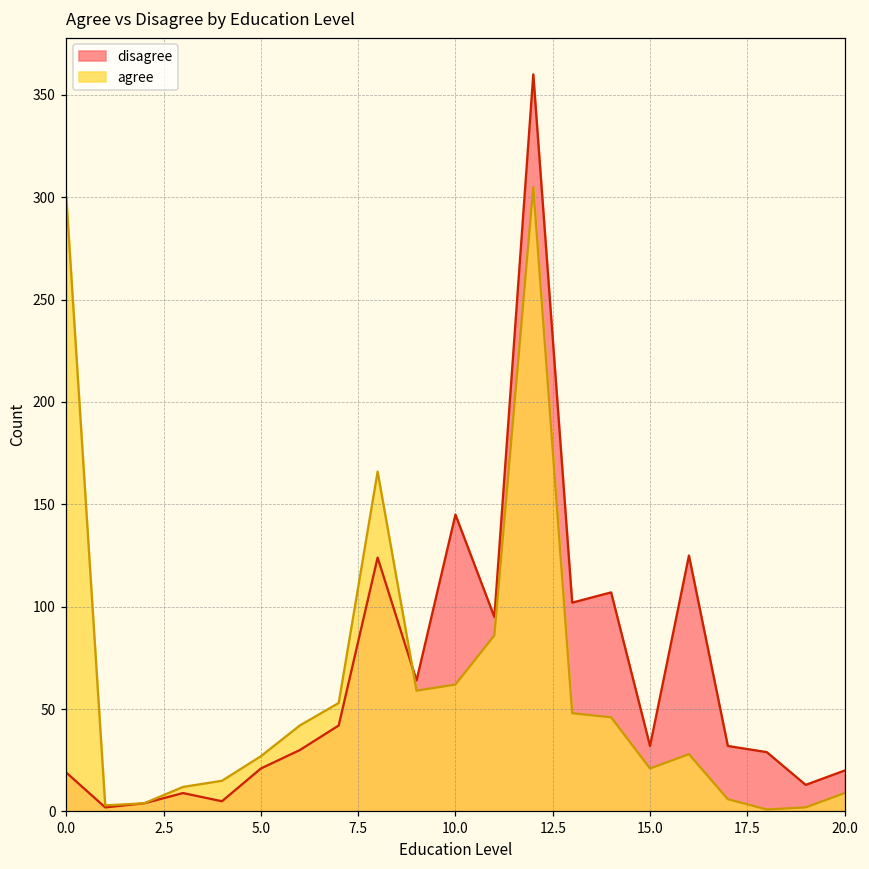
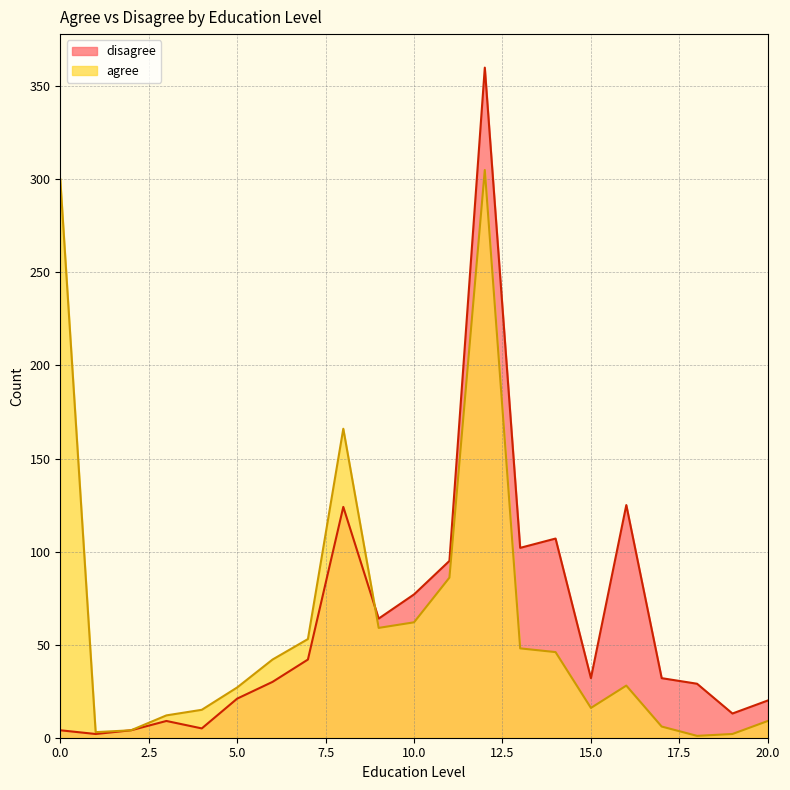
  {
    "disagree": {
-     "0.0": 19,
+     "0.0": 4,
      "5.0": 21,
-     "10.0": 145,
+     "10.0": 77,
      "15.0": 32,
      "20.0": 20
    },
    "agree": {
      "0.0": 300,
      "5.0": 27,
      "10.0": 62,
-     "15.0": 21,
+     "15.0": 16,
      "20.0": 9
    }
  }
